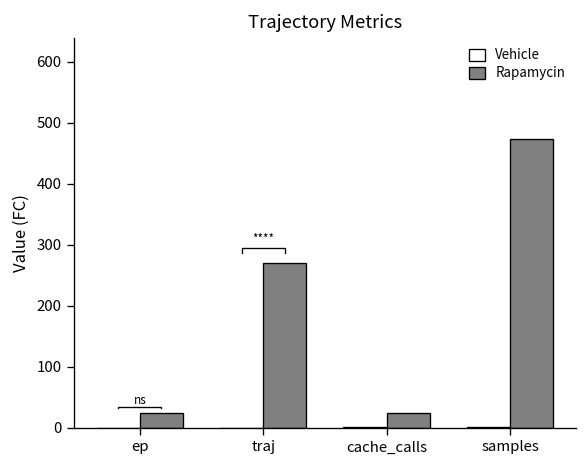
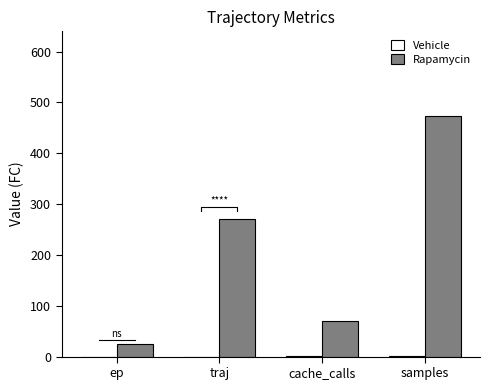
  {
    "Vehicle": {
      "ep": 0,
      "traj": 0
    },
    "Rapamycin": {
      "ep": 30,
      "traj": 270,
-     "cache_calls": 30,
+     "cache_calls": 70,
      "samples": 470
    }
  }
